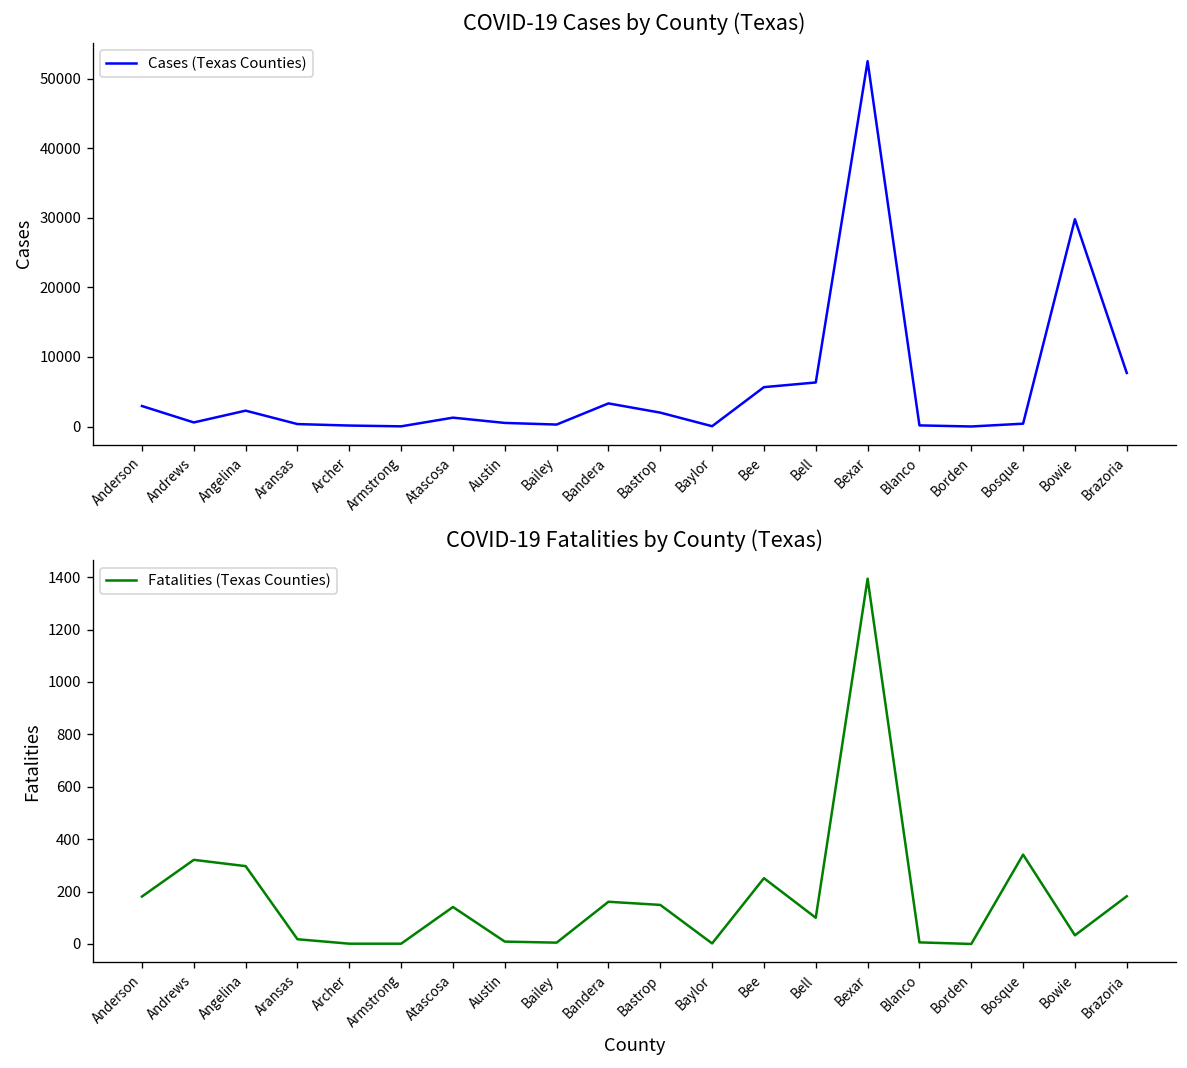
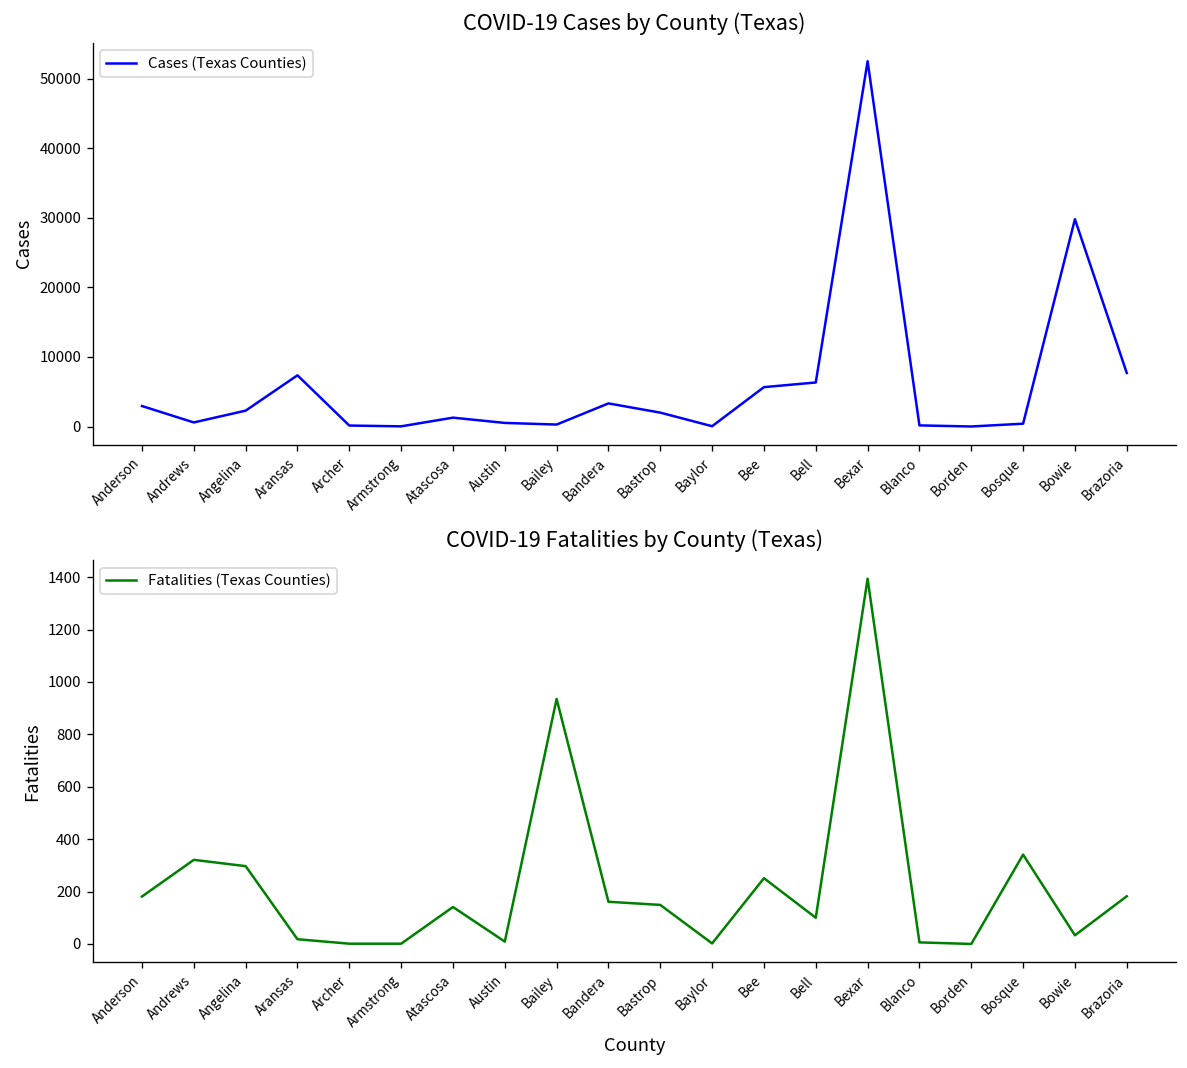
  {
    "COVID-19 Cases by County (Texas)": {
      "Anderson": 3000,
      "Andrews": 1000,
      "Angelina": 2000,
-     "Aransas": 0,
+     "Aransas": 7000,
      "Archer": 0,
      "Armstrong": 0,
      "Atascosa": 1000,
      "Austin": 1000,
      "Bailey": 0,
      "Bandera": 3000,
      "Bastrop": 2000,
      "Baylor": 0,
      "Bee": 6000,
      "Bell": 6000,
      "Bexar": 52000,
      "Blanco": 0,
      "Borden": 0,
      "Bosque": 0,
      "Bowie": 30000,
      "Brazoria": 8000
    },
    "COVID-19 Fatalities by County (Texas)": {
      "Anderson": 180,
      "Andrews": 320,
      "Angelina": 300,
      "Aransas": 20,
      "Archer": 0,
      "Armstrong": 0,
      "Atascosa": 140,
      "Austin": 10,
-     "Bailey": 10,
+     "Bailey": 940,
      "Bandera": 160,
      "Bastrop": 150,
      "Baylor": 0,
      "Bee": 250,
      "Bell": 100,
      "Bexar": 1390,
      "Blanco": 10,
      "Borden": 0,
      "Bosque": 340,
      "Bowie": 30,
      "Brazoria": 180
    }
  }
